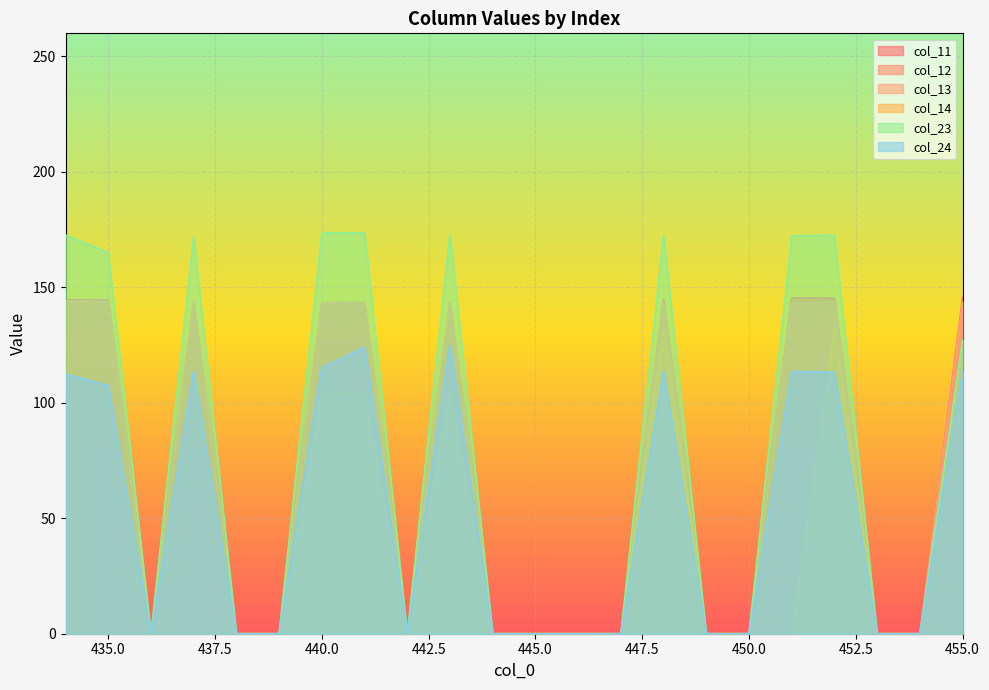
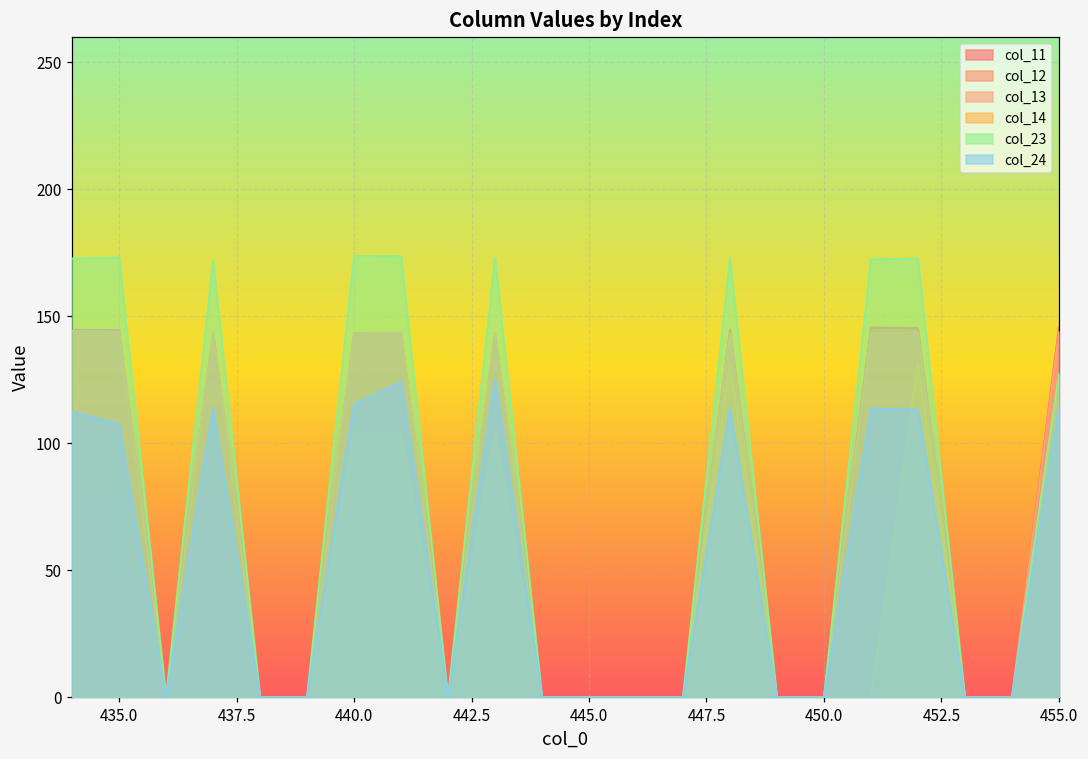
  {
    "col_23": {
-     "435.0": 165,
+     "435.0": 173,
      "440.0": 174,
      "455.0": 127
    },
    "col_24": {
      "435.0": 107,
      "440.0": 115,
      "455.0": 114
    }
  }
